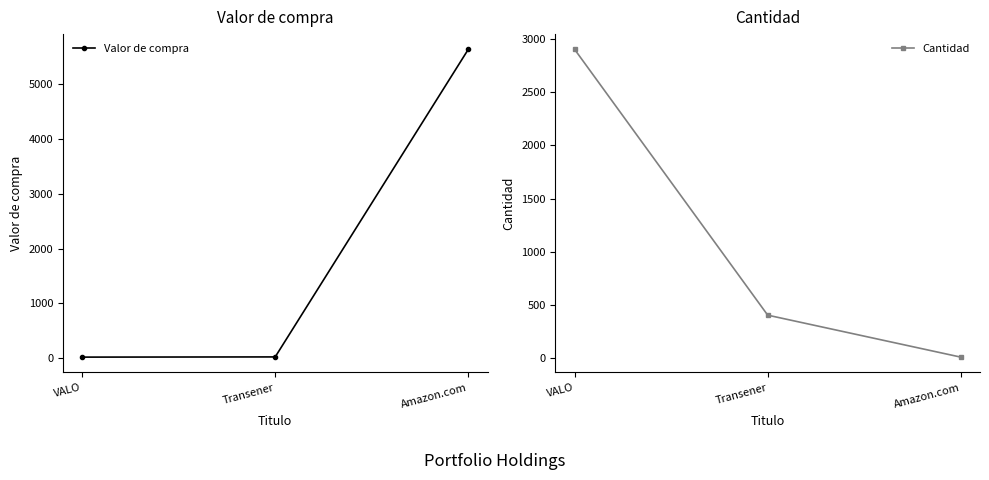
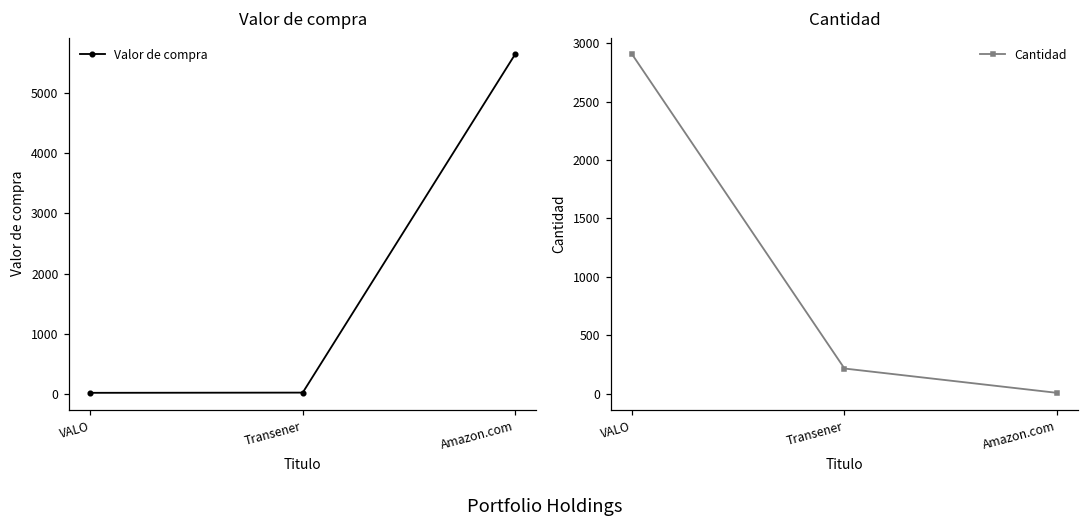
  {
    "Valor de compra": {
      "VALO": 0,
      "Transener": 0,
      "Amazon.com": 5600
    },
    "Cantidad": {
      "VALO": 2900,
-     "Transener": 400,
+     "Transener": 220,
      "Amazon.com": 10
    }
  }
